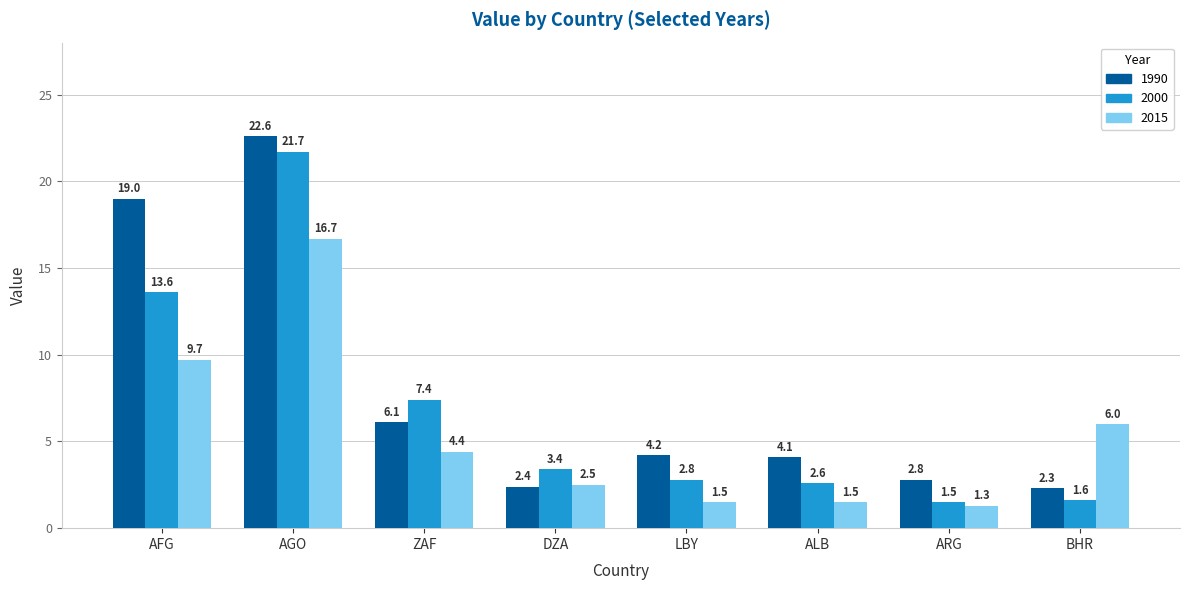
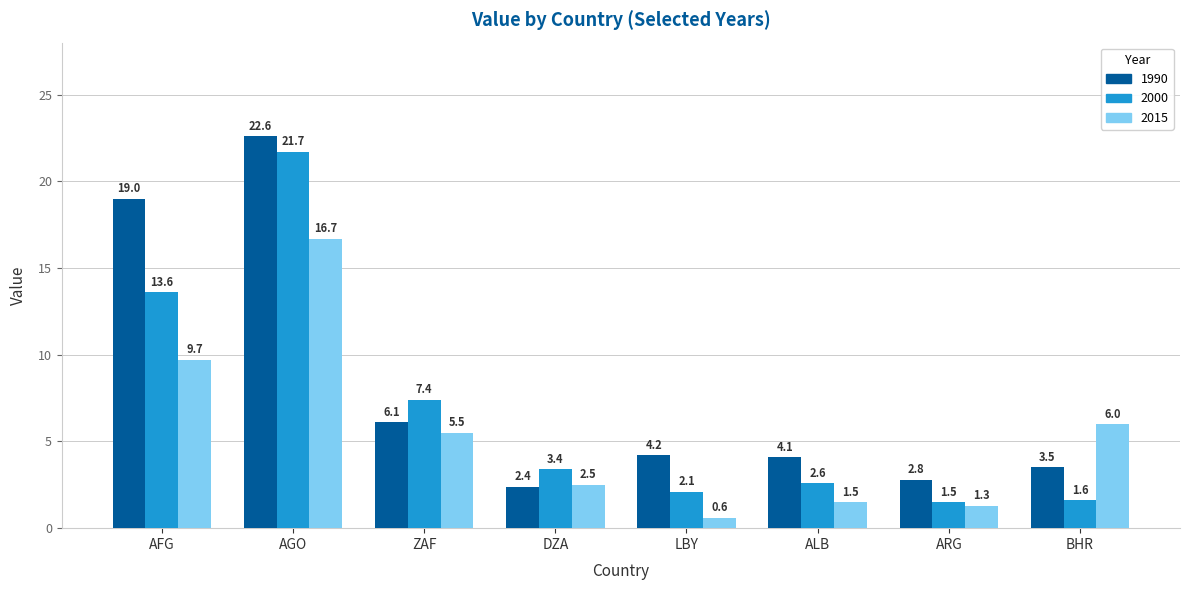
  {
    "1990": {
      "AFG": 19.0,
      "AGO": 22.6,
      "ZAF": 6.1,
      "DZA": 2.4,
      "LBY": 4.2,
      "ALB": 4.1,
      "ARG": 2.8,
-     "BHR": 2.3
+     "BHR": 3.5
    },
    "2000": {
      "AFG": 13.6,
      "AGO": 21.7,
      "ZAF": 7.4,
      "DZA": 3.4,
-     "LBY": 2.8,
+     "LBY": 2.1,
      "ALB": 2.6,
      "ARG": 1.5,
      "BHR": 1.6
    },
    "2015": {
      "AFG": 9.7,
      "AGO": 16.7,
-     "ZAF": 4.4,
+     "ZAF": 5.5,
      "DZA": 2.5,
-     "LBY": 1.5,
+     "LBY": 0.6,
      "ALB": 1.5,
      "ARG": 1.3,
      "BHR": 6.0
    }
  }
